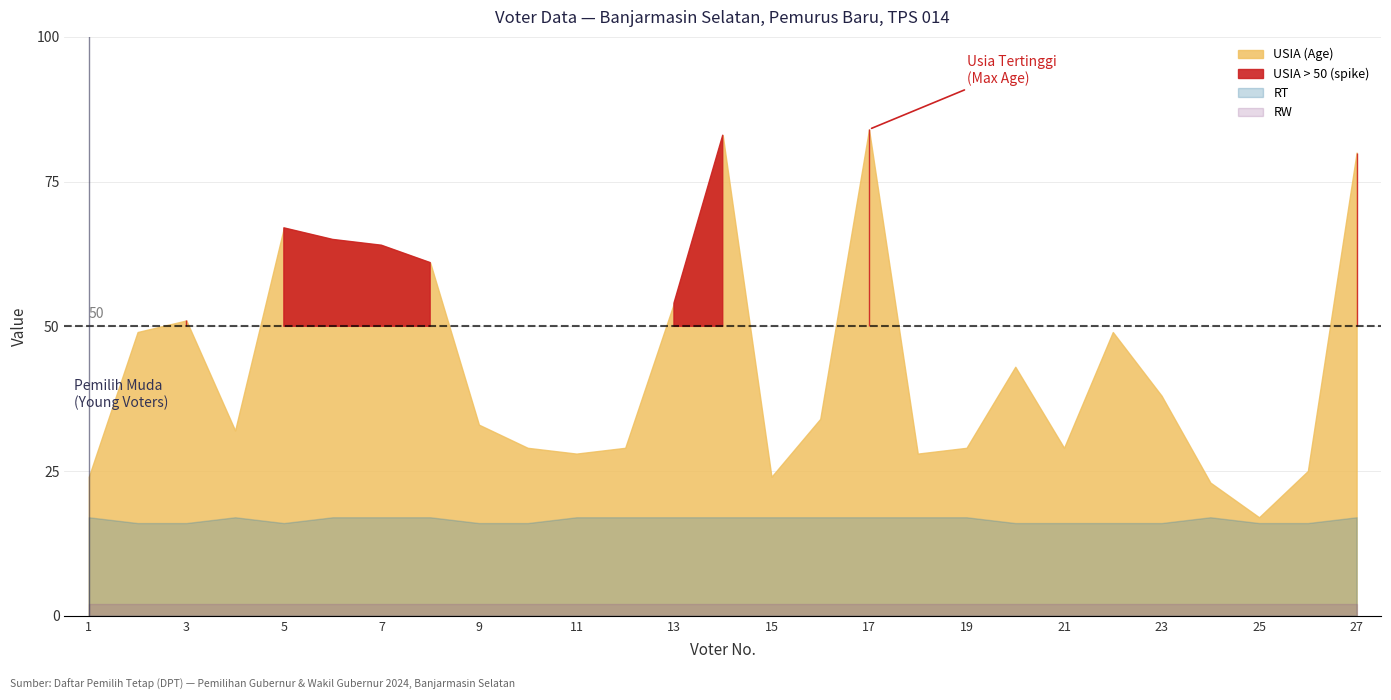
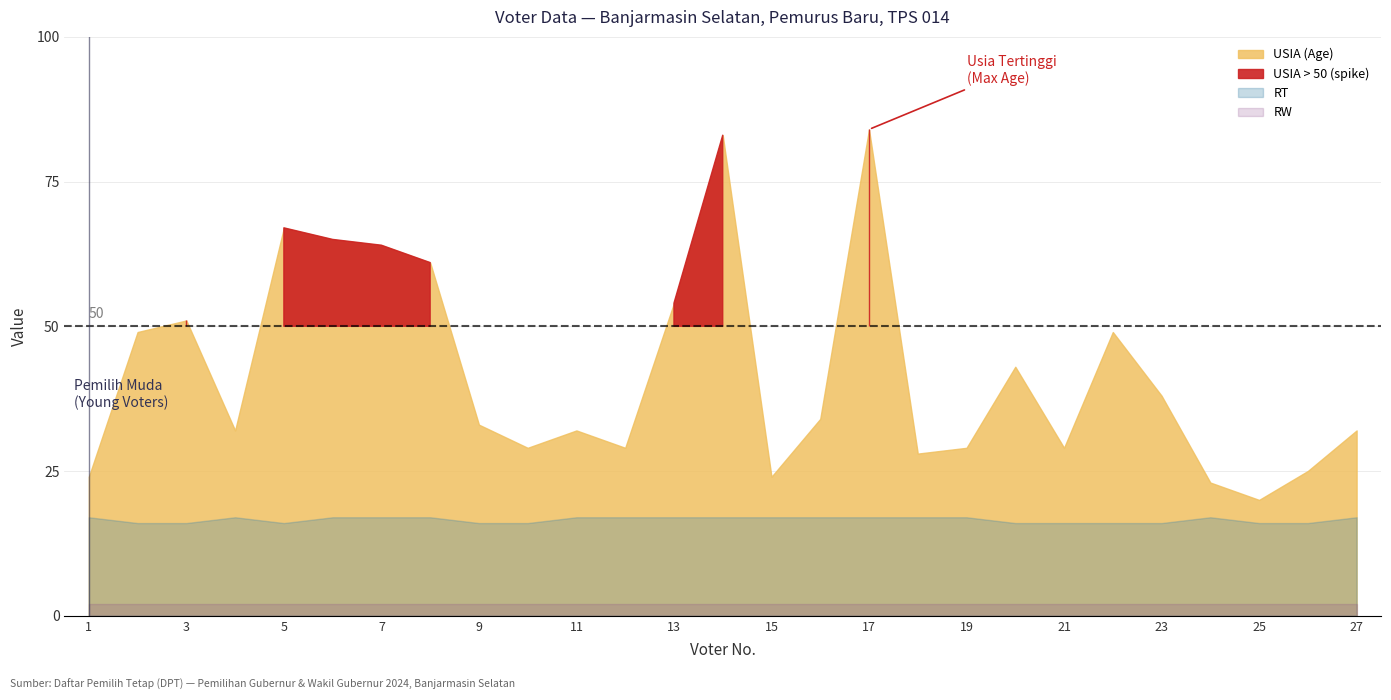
  {
    "USIA (Age)": {
      "1": 24,
      "3": 51,
      "5": 67,
      "7": 64,
      "9": 33,
-     "11": 28,
+     "11": 32,
      "13": 54,
      "15": 24,
      "17": 84,
      "19": 29,
      "21": 29,
      "23": 38,
-     "25": 17,
-     "27": 80
+     "25": 20,
+     "27": 32
    }
  }
